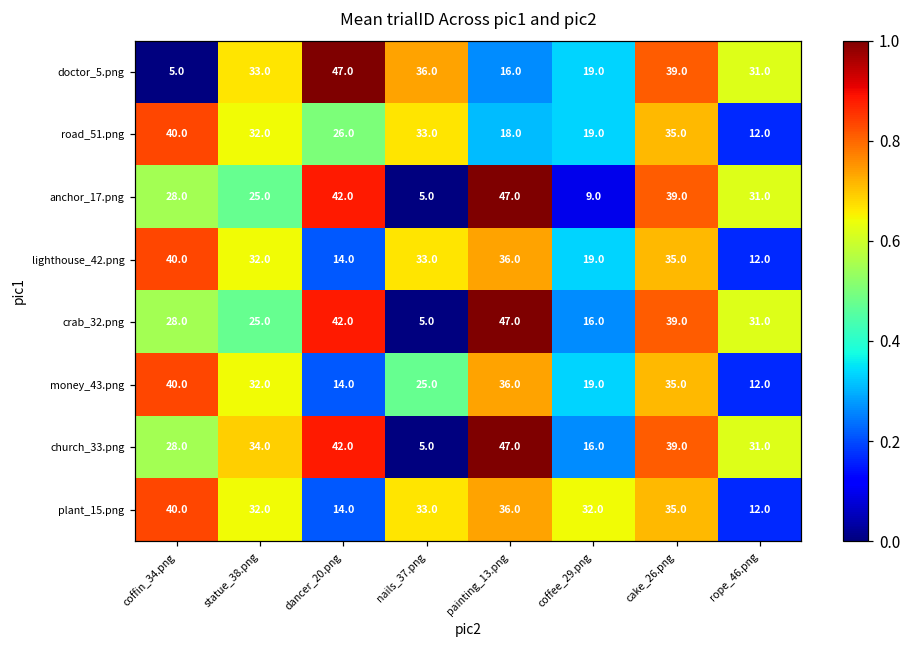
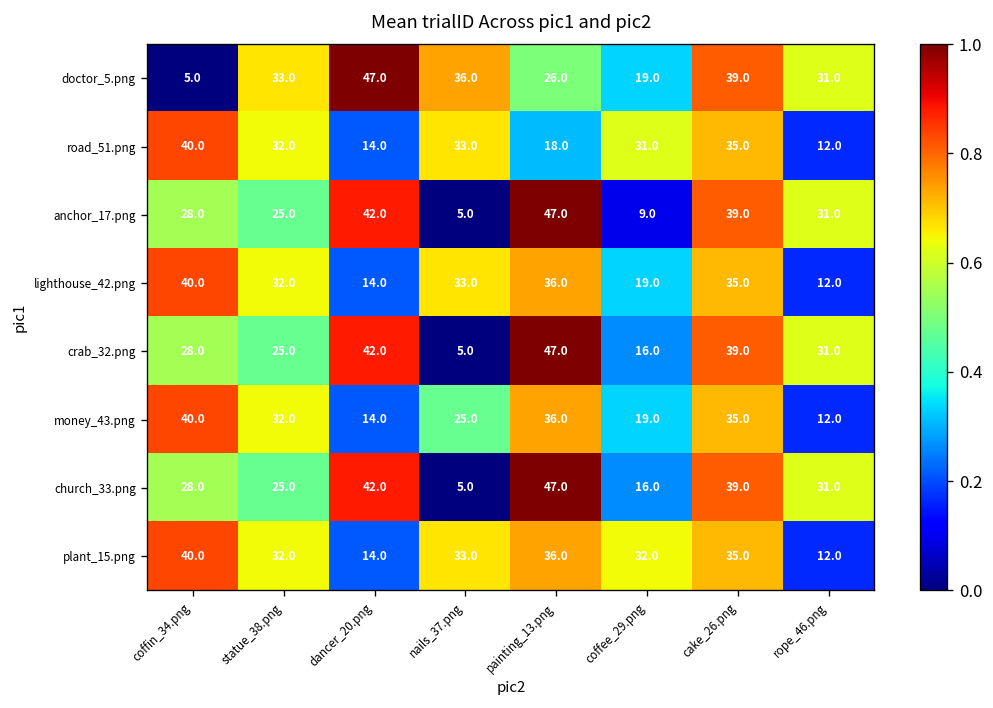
  {
    "doctor_5.png": {
      "coffin_34.png": 5.0,
      "statue_38.png": 33.0,
      "dancer_20.png": 47.0,
      "nails_37.png": 36.0,
-     "painting_13.png": 16.0,
+     "painting_13.png": 26.0,
      "coffee_29.png": 19.0,
      "cake_26.png": 39.0,
      "rope_46.png": 31.0
    },
    "road_51.png": {
      "coffin_34.png": 40.0,
      "statue_38.png": 32.0,
-     "dancer_20.png": 26.0,
+     "dancer_20.png": 14.0,
      "nails_37.png": 33.0,
      "painting_13.png": 18.0,
-     "coffee_29.png": 19.0,
+     "coffee_29.png": 31.0,
      "cake_26.png": 35.0,
      "rope_46.png": 12.0
    },
    "anchor_17.png": {
      "coffin_34.png": 28.0,
      "statue_38.png": 25.0,
      "dancer_20.png": 42.0,
      "nails_37.png": 5.0,
      "painting_13.png": 47.0,
      "coffee_29.png": 9.0,
      "cake_26.png": 39.0,
      "rope_46.png": 31.0
    },
    "lighthouse_42.png": {
      "coffin_34.png": 40.0,
      "statue_38.png": 32.0,
      "dancer_20.png": 14.0,
      "nails_37.png": 33.0,
      "painting_13.png": 36.0,
      "coffee_29.png": 19.0,
      "cake_26.png": 35.0,
      "rope_46.png": 12.0
    },
    "crab_32.png": {
      "coffin_34.png": 28.0,
      "statue_38.png": 25.0,
      "dancer_20.png": 42.0,
      "nails_37.png": 5.0,
      "painting_13.png": 47.0,
      "coffee_29.png": 16.0,
      "cake_26.png": 39.0,
      "rope_46.png": 31.0
    },
    "money_43.png": {
      "coffin_34.png": 40.0,
      "statue_38.png": 32.0,
      "dancer_20.png": 14.0,
      "nails_37.png": 25.0,
      "painting_13.png": 36.0,
      "coffee_29.png": 19.0,
      "cake_26.png": 35.0,
      "rope_46.png": 12.0
    },
    "church_33.png": {
      "coffin_34.png": 28.0,
-     "statue_38.png": 34.0,
+     "statue_38.png": 25.0,
      "dancer_20.png": 42.0,
      "nails_37.png": 5.0,
      "painting_13.png": 47.0,
      "coffee_29.png": 16.0,
      "cake_26.png": 39.0,
      "rope_46.png": 31.0
    },
    "plant_15.png": {
      "coffin_34.png": 40.0,
      "statue_38.png": 32.0,
      "dancer_20.png": 14.0,
      "nails_37.png": 33.0,
      "painting_13.png": 36.0,
      "coffee_29.png": 32.0,
      "cake_26.png": 35.0,
      "rope_46.png": 12.0
    }
  }
